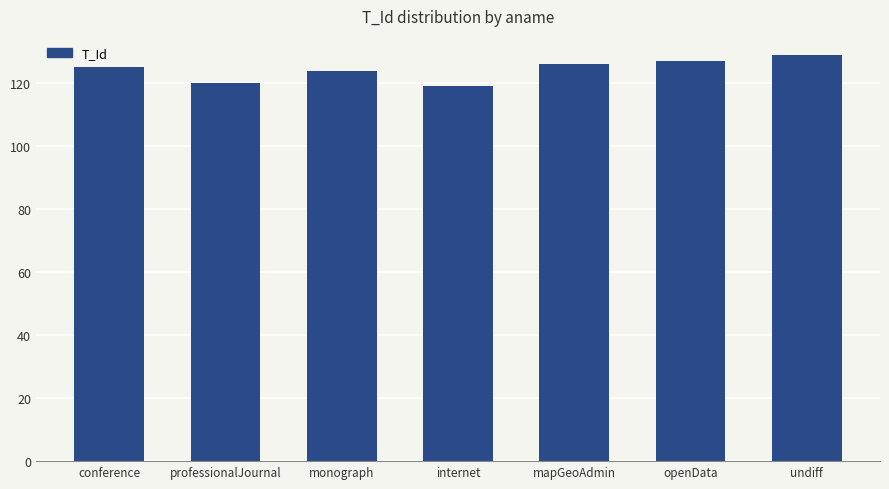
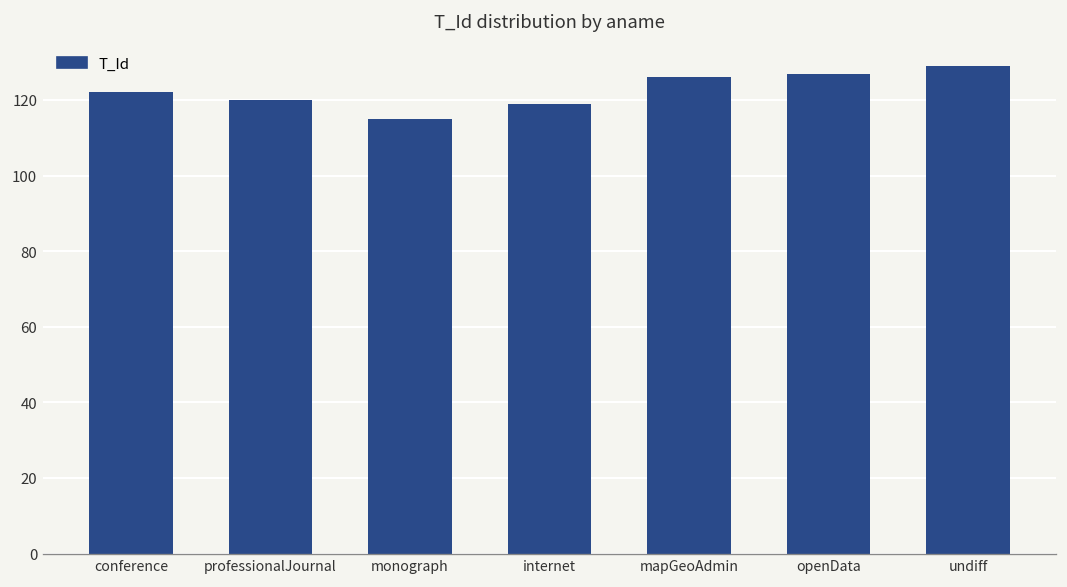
  {
-   "conference": 125,
+   "conference": 122,
    "professionalJournal": 120,
-   "monograph": 124,
+   "monograph": 115,
    "internet": 119,
    "mapGeoAdmin": 126,
    "openData": 127,
    "undiff": 129
  }
